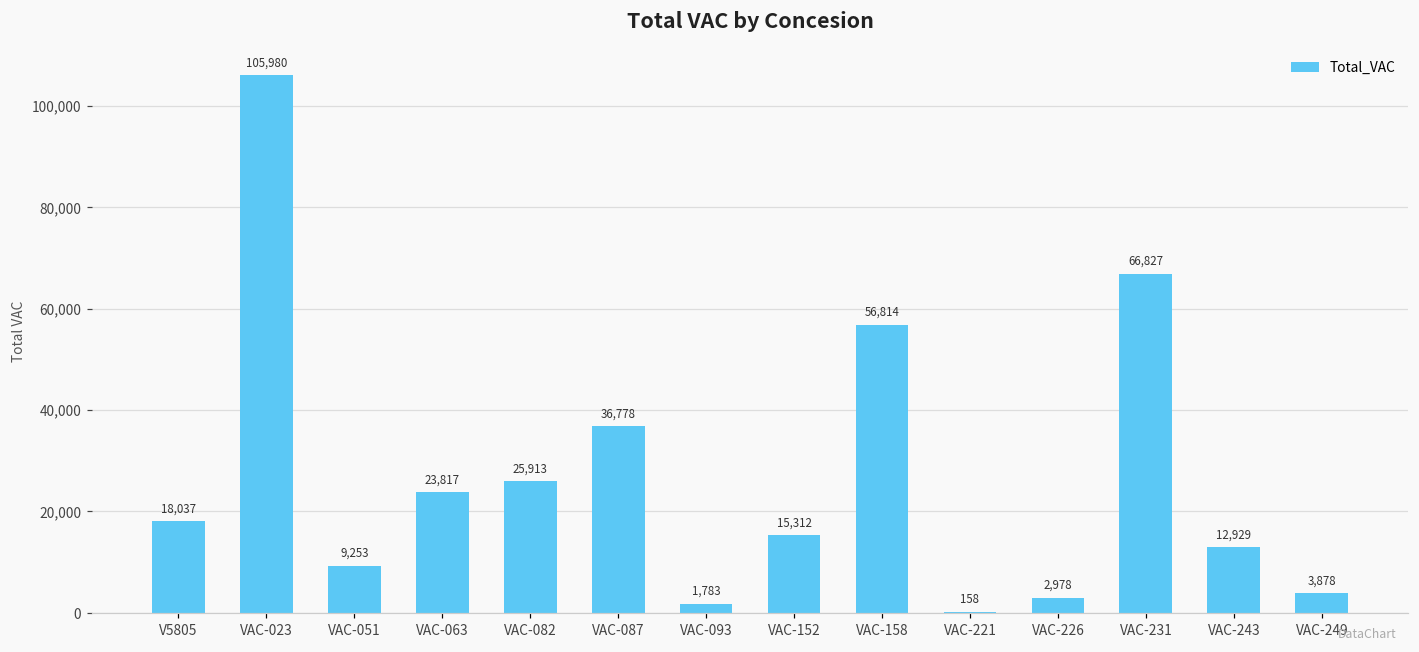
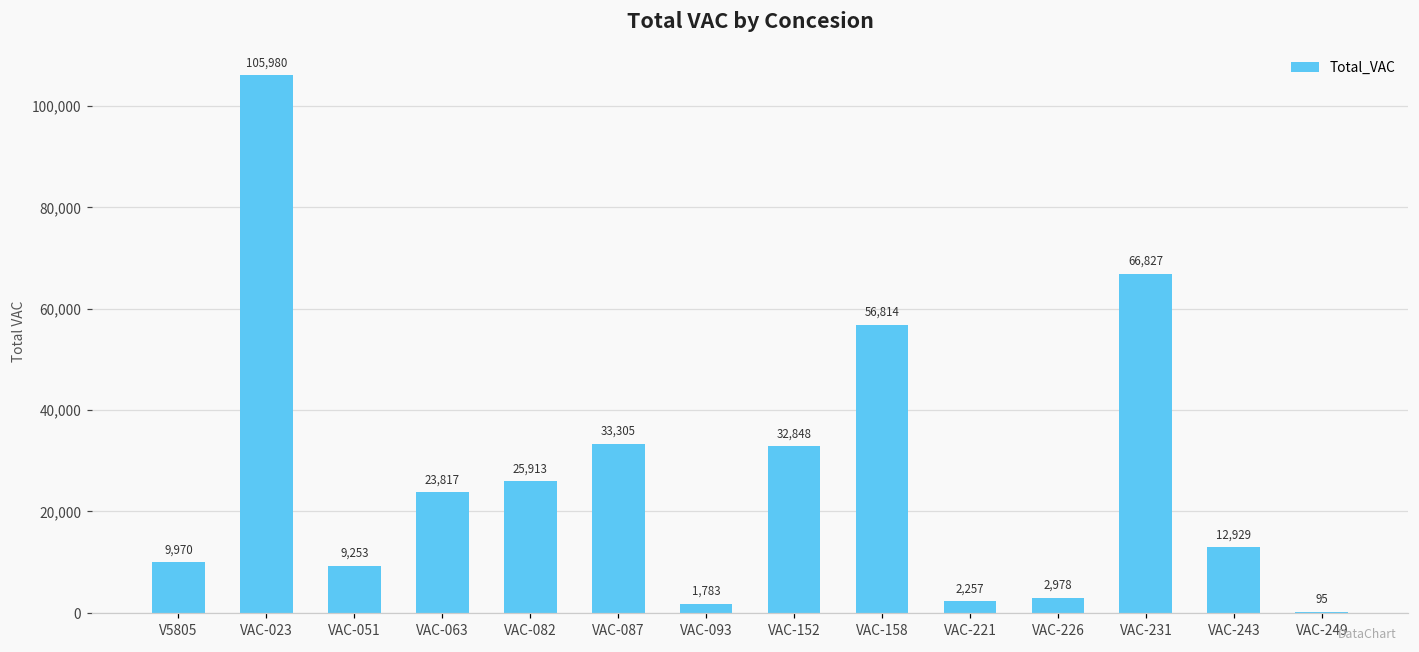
  {
-   "V5805": "18,037",
+   "V5805": "9,970",
    "VAC-023": "105,980",
    "VAC-051": "9,253",
    "VAC-063": "23,817",
    "VAC-082": "25,913",
-   "VAC-087": "36,778",
+   "VAC-087": "33,305",
    "VAC-093": "1,783",
-   "VAC-152": "15,312",
+   "VAC-152": "32,848",
    "VAC-158": "56,814",
-   "VAC-221": "158",
+   "VAC-221": "2,257",
    "VAC-226": "2,978",
    "VAC-231": "66,827",
    "VAC-243": "12,929",
-   "VAC-249": "3,878"
+   "VAC-249": "95"
  }
